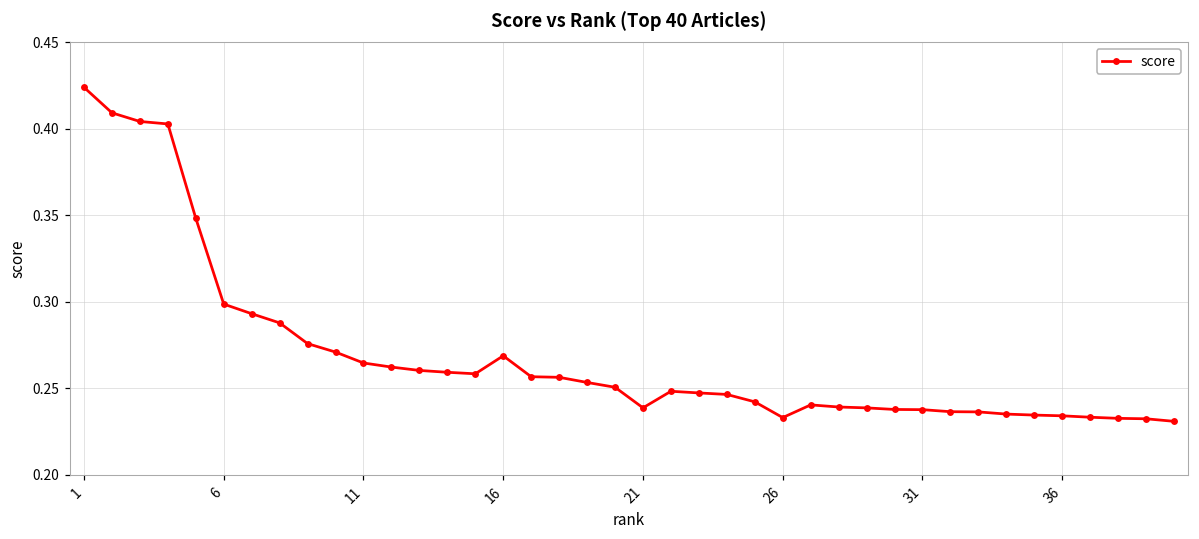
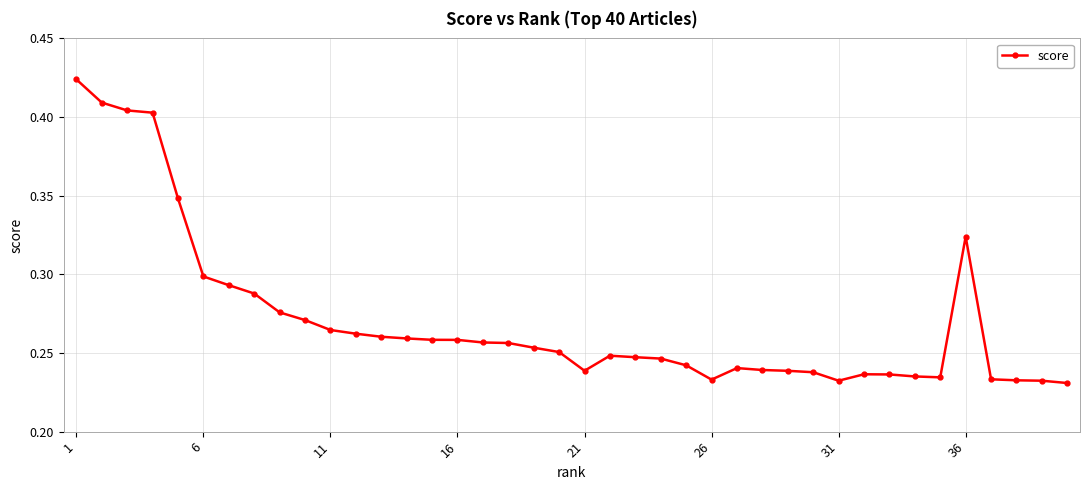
  {
    "1": 0.424,
    "6": 0.299,
    "11": 0.265,
-   "16": 0.269,
+   "16": 0.258,
    "21": 0.239,
    "26": 0.233,
-   "31": 0.238,
-   "36": 0.234
+   "31": 0.232,
+   "36": 0.324
  }
